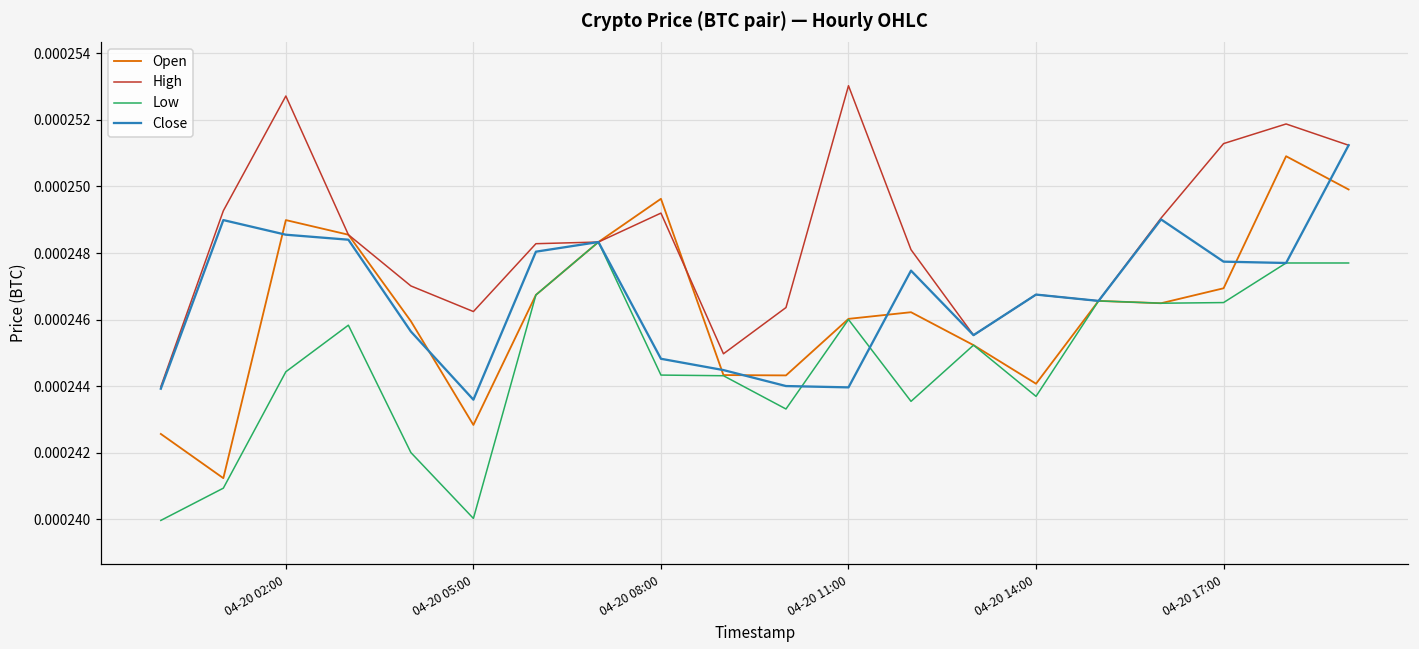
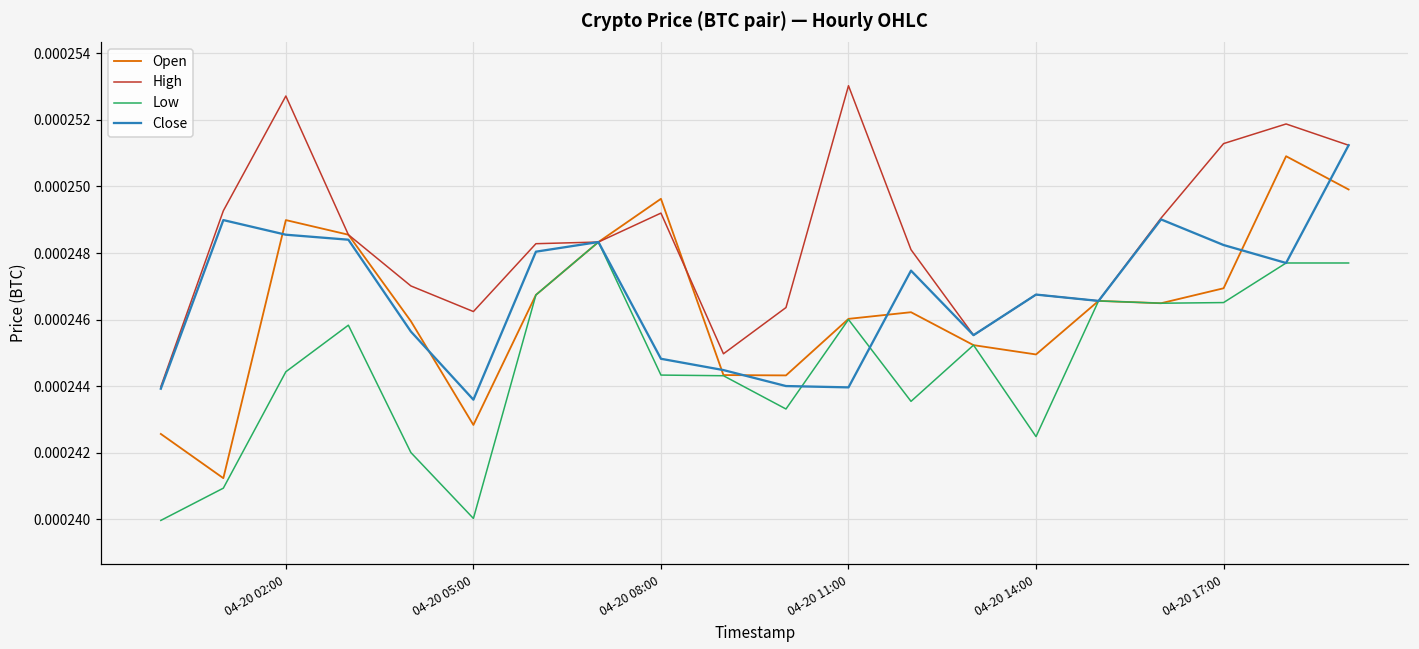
  {
    "Open": {
      "04-20 02:00": 0.0002490,
      "04-20 05:00": 0.0002428,
      "04-20 08:00": 0.0002496,
-     "04-20 14:00": 0.0002441,
+     "04-20 14:00": 0.0002450,
      "04-20 17:00": 0.0002469
    },
    "High": {
      "04-20 02:00": 0.0002527,
      "04-20 05:00": 0.0002462,
      "04-20 08:00": 0.0002492,
      "04-20 11:00": 0.0002530,
      "04-20 17:00": 0.0002513
    },
    "Low": {
      "04-20 02:00": 0.0002444,
      "04-20 05:00": 0.0002400,
      "04-20 08:00": 0.0002443,
-     "04-20 14:00": 0.0002437,
+     "04-20 14:00": 0.0002425,
      "04-20 17:00": 0.0002465
    },
    "Close": {
      "04-20 02:00": 0.0002486,
      "04-20 05:00": 0.0002436,
      "04-20 08:00": 0.0002448,
      "04-20 11:00": 0.0002440,
-     "04-20 17:00": 0.0002477
+     "04-20 17:00": 0.0002482
    }
  }
